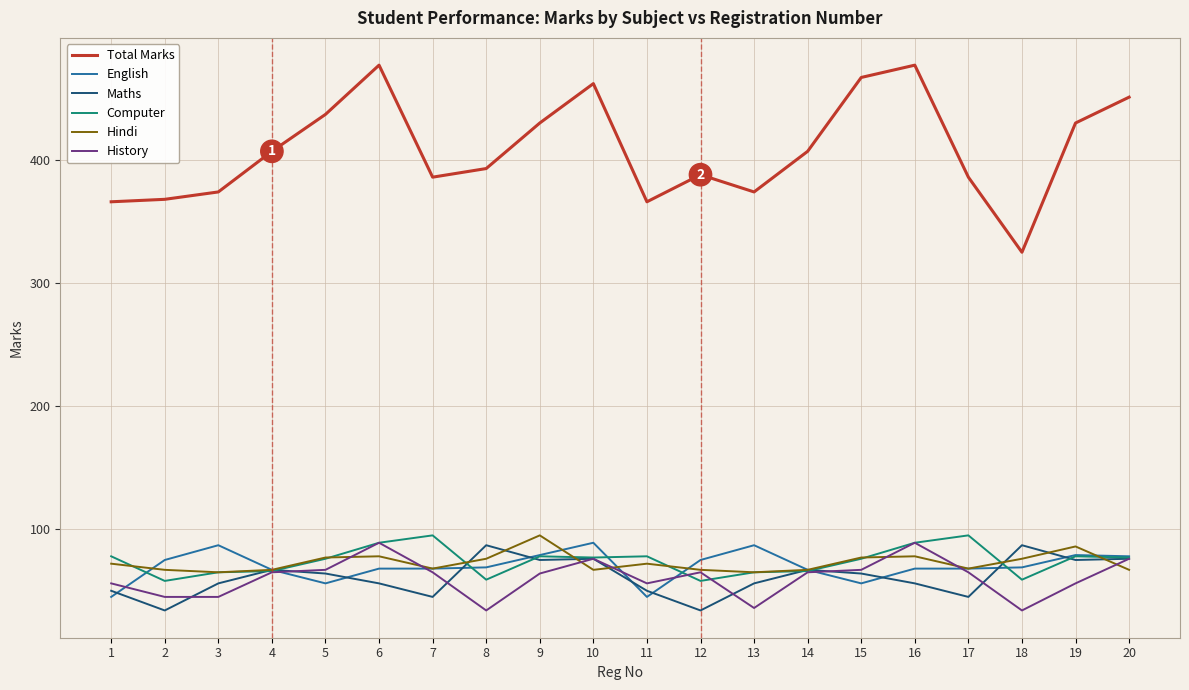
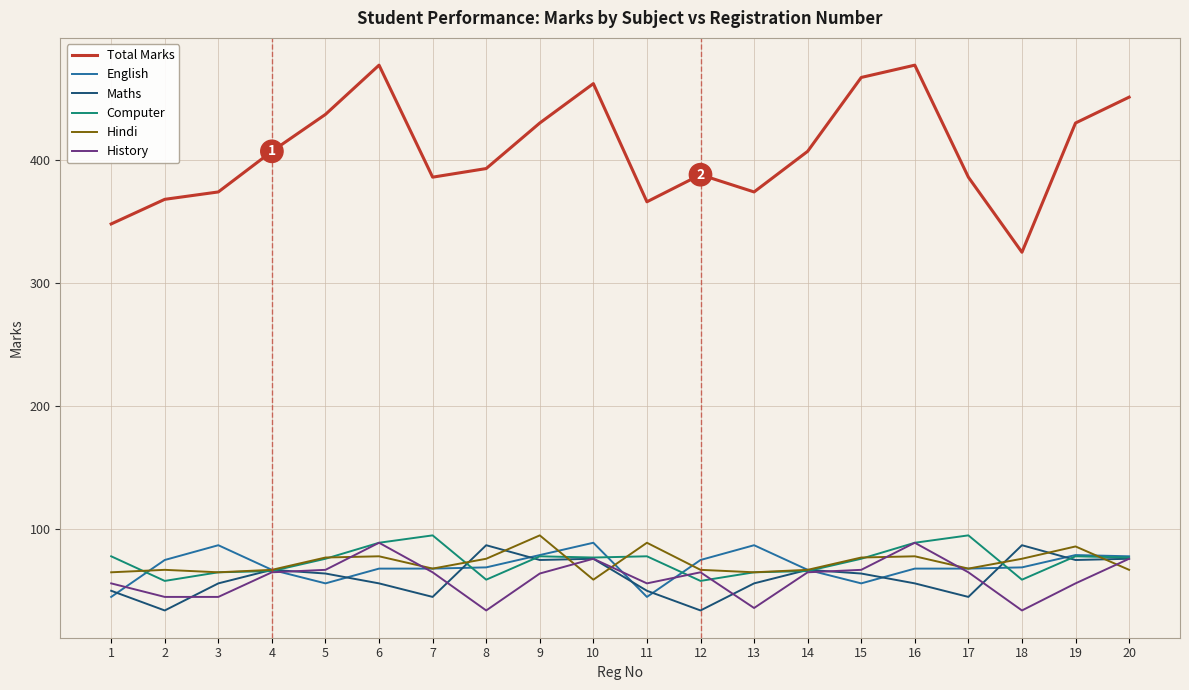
  {
    "Total Marks": {
-     "1": 366,
+     "1": 348,
      "2": 368,
      "3": 374,
      "5": 437,
      "6": 477,
      "7": 386,
      "8": 393,
      "9": 430,
      "10": 462,
      "11": 366,
      "13": 374,
      "14": 407,
      "15": 467,
      "16": 477,
      "17": 386,
      "18": 325,
      "19": 430,
      "20": 451
    },
    "Hindi": {
-     "1": 72,
+     "1": 65,
      "2": 67,
      "6": 78,
      "8": 76,
      "9": 95,
-     "10": 67,
-     "11": 72,
+     "10": 59,
+     "11": 89,
      "16": 78,
      "18": 76,
      "19": 86,
      "20": 67
    },
    "History": {
      "1": 56,
      "2": 45,
      "3": 45,
      "5": 67,
      "7": 65,
      "8": 34,
      "9": 64,
      "11": 56,
      "13": 36,
      "15": 67,
      "17": 65,
      "18": 34,
      "19": 56
    }
  }
